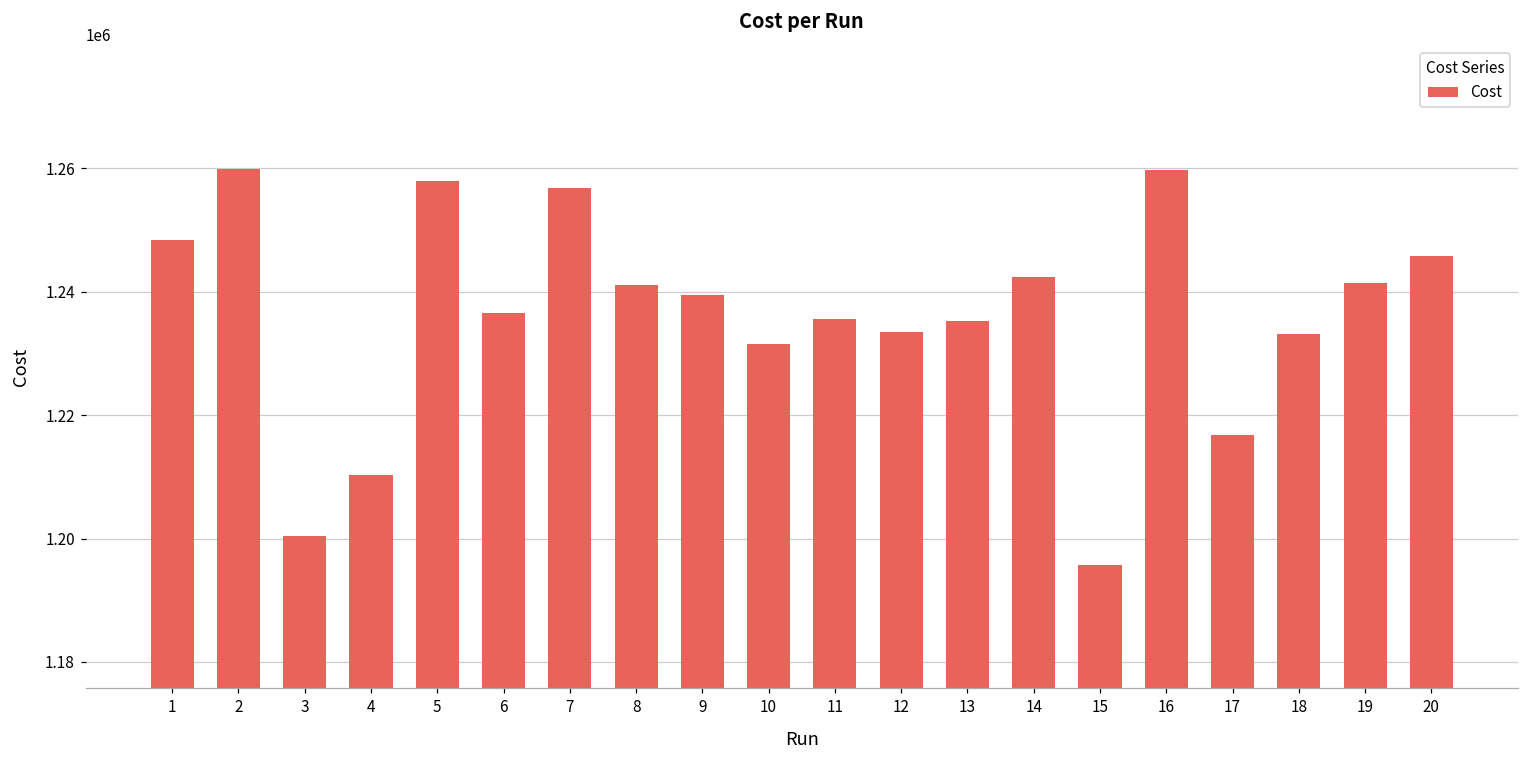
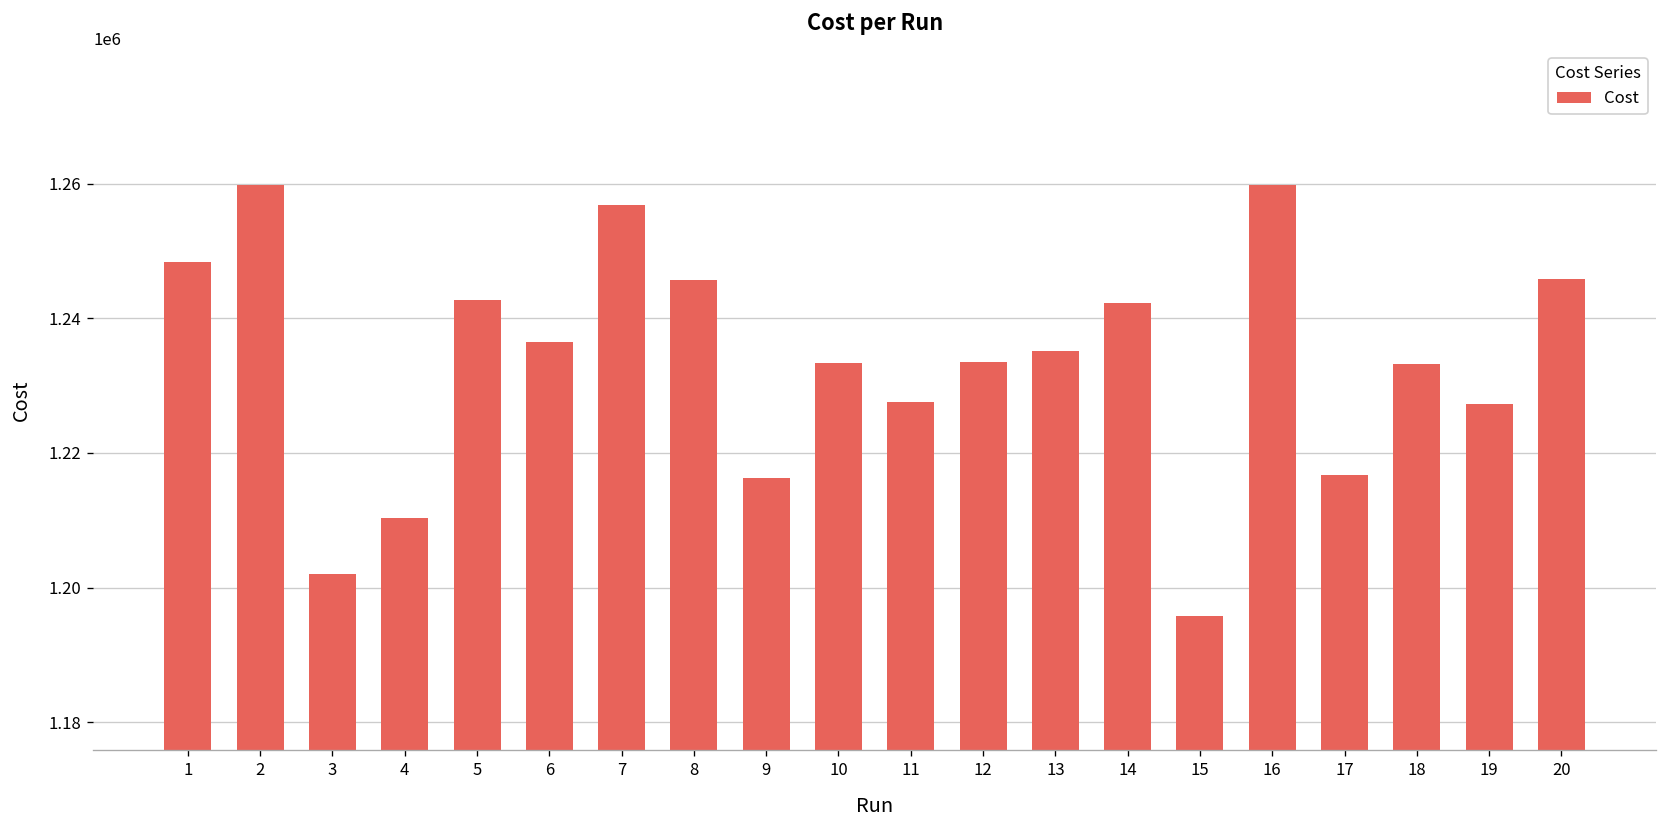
  {
    "1": 1248000,
    "2": 1260000,
-   "3": 1200000,
+   "3": 1202000,
    "4": 1210000,
-   "5": 1258000,
+   "5": 1243000,
    "6": 1237000,
    "7": 1257000,
-   "8": 1241000,
-   "9": 1239000,
-   "10": 1232000,
-   "11": 1236000,
+   "8": 1246000,
+   "9": 1216000,
+   "10": 1233000,
+   "11": 1228000,
    "12": 1233000,
    "13": 1235000,
    "14": 1242000,
    "15": 1196000,
    "16": 1260000,
    "17": 1217000,
    "18": 1233000,
-   "19": 1241000,
+   "19": 1227000,
    "20": 1246000
  }
